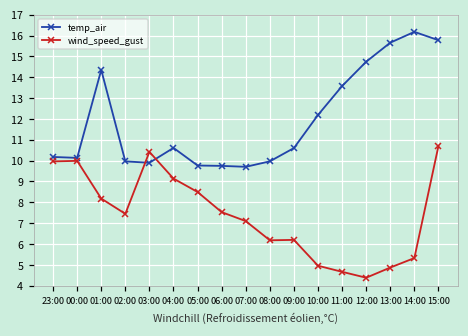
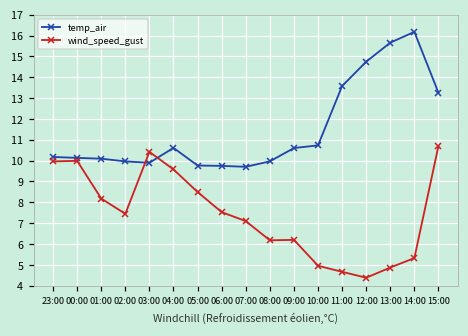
  {
    "temp_air": {
      "23:00": 10.2,
      "00:00": 10.1,
-     "01:00": 14.3,
+     "01:00": 10.1,
      "02:00": 10.0,
      "03:00": 9.9,
      "04:00": 10.6,
      "05:00": 9.8,
      "06:00": 9.7,
      "07:00": 9.7,
      "08:00": 10.0,
      "09:00": 10.6,
-     "10:00": 12.2,
+     "10:00": 10.7,
      "11:00": 13.6,
      "12:00": 14.7,
      "13:00": 15.7,
      "14:00": 16.2,
-     "15:00": 15.8
+     "15:00": 13.3
    },
    "wind_speed_gust": {
      "23:00": 10.0,
      "00:00": 10.0,
      "01:00": 8.2,
      "02:00": 7.4,
      "03:00": 10.4,
-     "04:00": 9.1,
+     "04:00": 9.6,
      "05:00": 8.5,
      "06:00": 7.5,
      "07:00": 7.1,
      "08:00": 6.2,
      "09:00": 6.2,
      "10:00": 5.0,
      "11:00": 4.7,
      "12:00": 4.4,
      "13:00": 4.9,
      "14:00": 5.3,
      "15:00": 10.7
    }
  }
